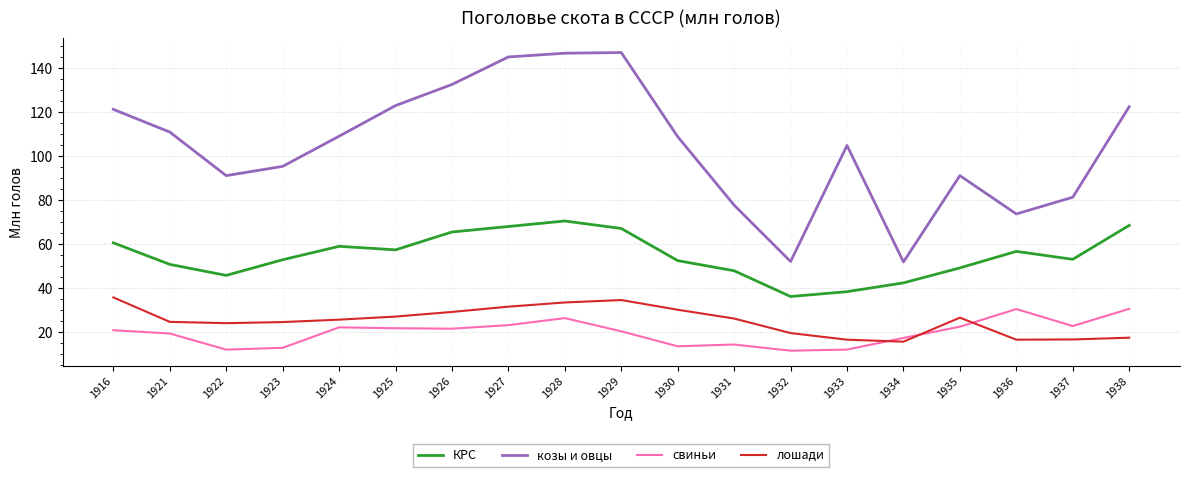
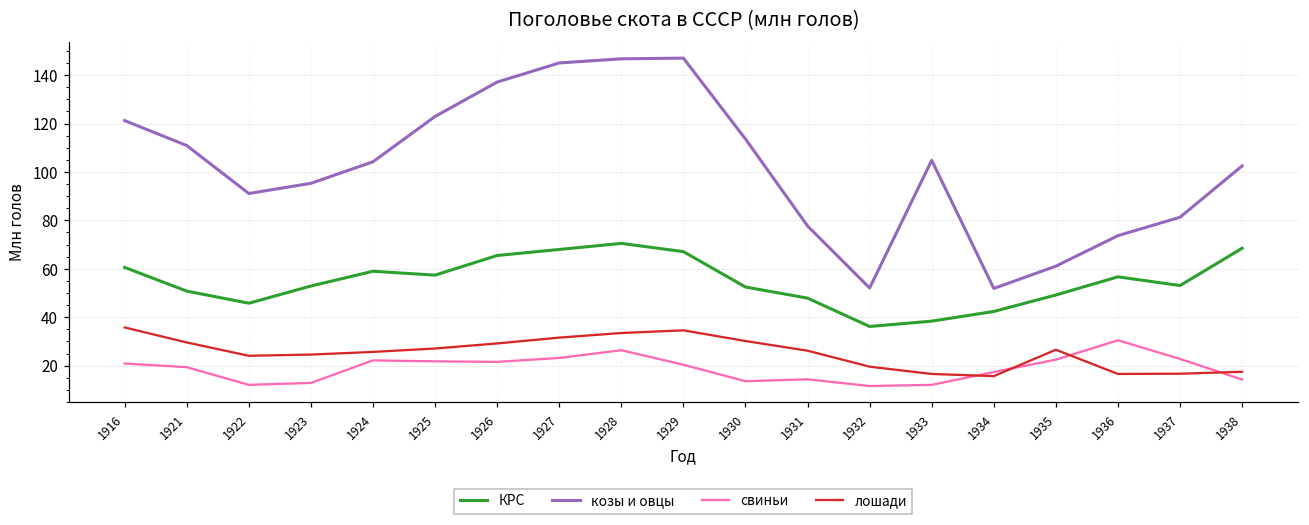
  {
    "КРС": {
      "1916": 61,
      "1921": 51,
      "1922": 46,
      "1923": 53,
      "1924": 59,
      "1925": 57,
      "1926": 66,
      "1927": 68,
      "1928": 71,
      "1929": 67,
      "1930": 53,
      "1931": 48,
      "1932": 36,
      "1933": 38,
      "1934": 42,
      "1935": 49,
      "1936": 57,
      "1937": 53,
      "1938": 69
    },
    "козы и овцы": {
      "1916": 121,
      "1921": 111,
      "1922": 91,
      "1923": 95,
-     "1924": 109,
+     "1924": 104,
      "1925": 123,
-     "1926": 133,
+     "1926": 137,
      "1927": 145,
      "1928": 147,
      "1929": 147,
-     "1930": 109,
+     "1930": 114,
      "1931": 78,
      "1932": 52,
      "1933": 105,
      "1934": 52,
-     "1935": 91,
+     "1935": 61,
      "1936": 74,
      "1937": 81,
-     "1938": 122
+     "1938": 103
    },
    "свиньи": {
      "1916": 21,
      "1921": 19,
      "1922": 12,
      "1923": 13,
      "1924": 22,
      "1925": 22,
      "1926": 22,
      "1927": 23,
      "1928": 26,
      "1929": 20,
      "1930": 14,
      "1931": 14,
      "1932": 12,
      "1933": 12,
      "1934": 17,
      "1935": 23,
      "1936": 31,
      "1937": 23,
-     "1938": 31
+     "1938": 14
    },
    "лошади": {
      "1916": 36,
-     "1921": 25,
+     "1921": 30,
      "1922": 24,
      "1923": 25,
      "1924": 26,
      "1925": 27,
      "1926": 29,
      "1927": 32,
      "1928": 34,
      "1929": 35,
      "1930": 30,
      "1931": 26,
      "1932": 20,
      "1933": 17,
      "1934": 16,
      "1935": 27,
      "1936": 17,
      "1937": 17,
      "1938": 18
    }
  }
